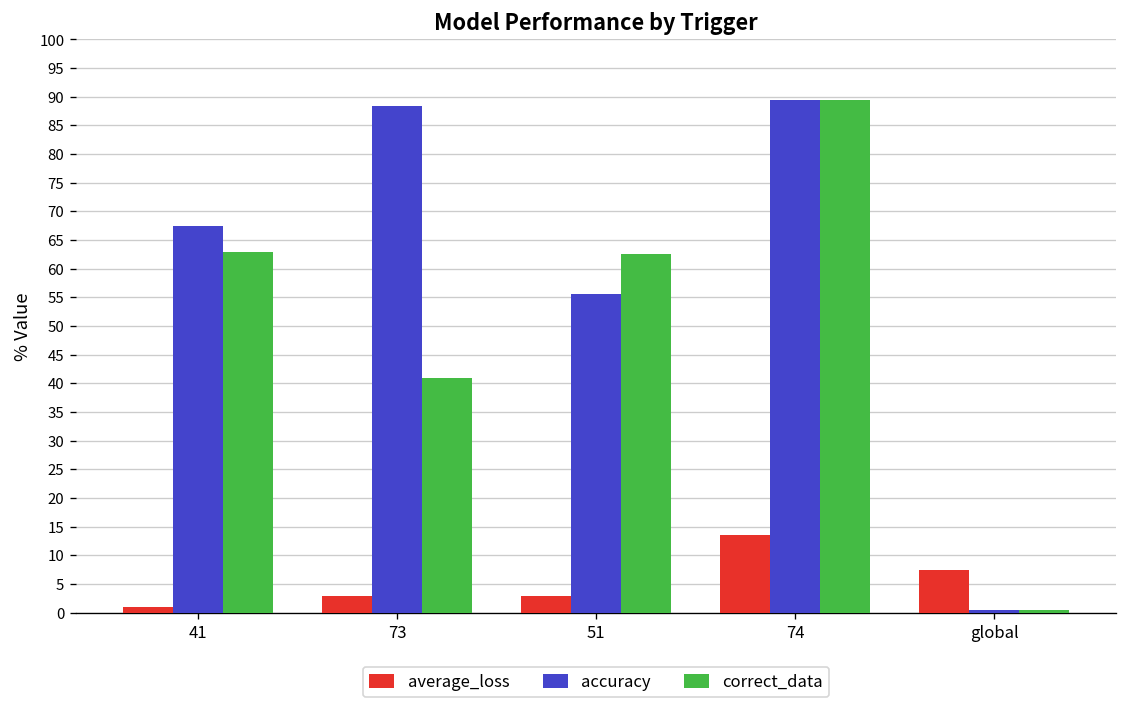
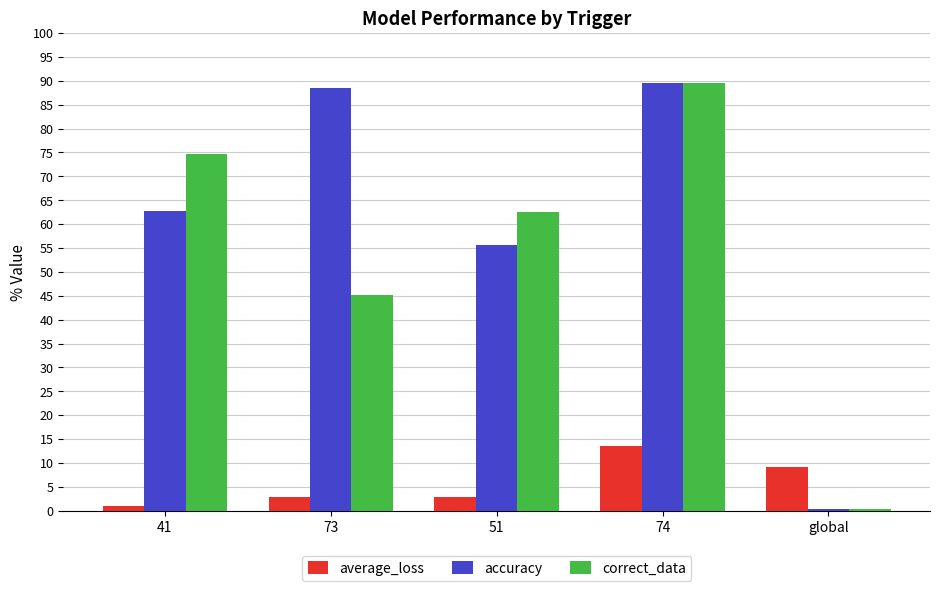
  {
    "average_loss": {
      "41": 1,
      "73": 3,
      "51": 3,
      "74": 14,
-     "global": 7
+     "global": 9
    },
    "accuracy": {
-     "41": 68,
+     "41": 63,
      "73": 88,
      "51": 56,
      "74": 89
    },
    "correct_data": {
-     "41": 63,
-     "73": 41,
+     "41": 75,
+     "73": 45,
      "51": 63,
      "74": 89
    }
  }
